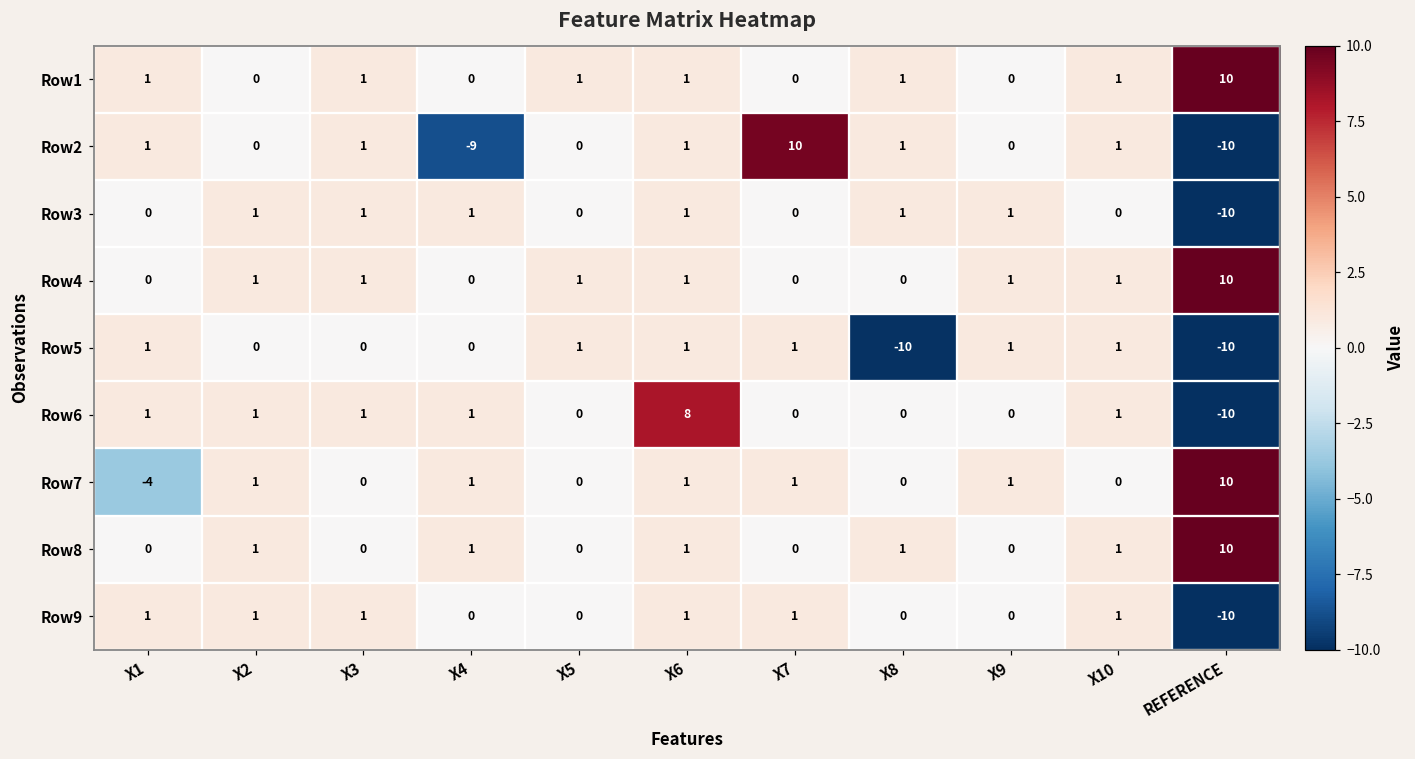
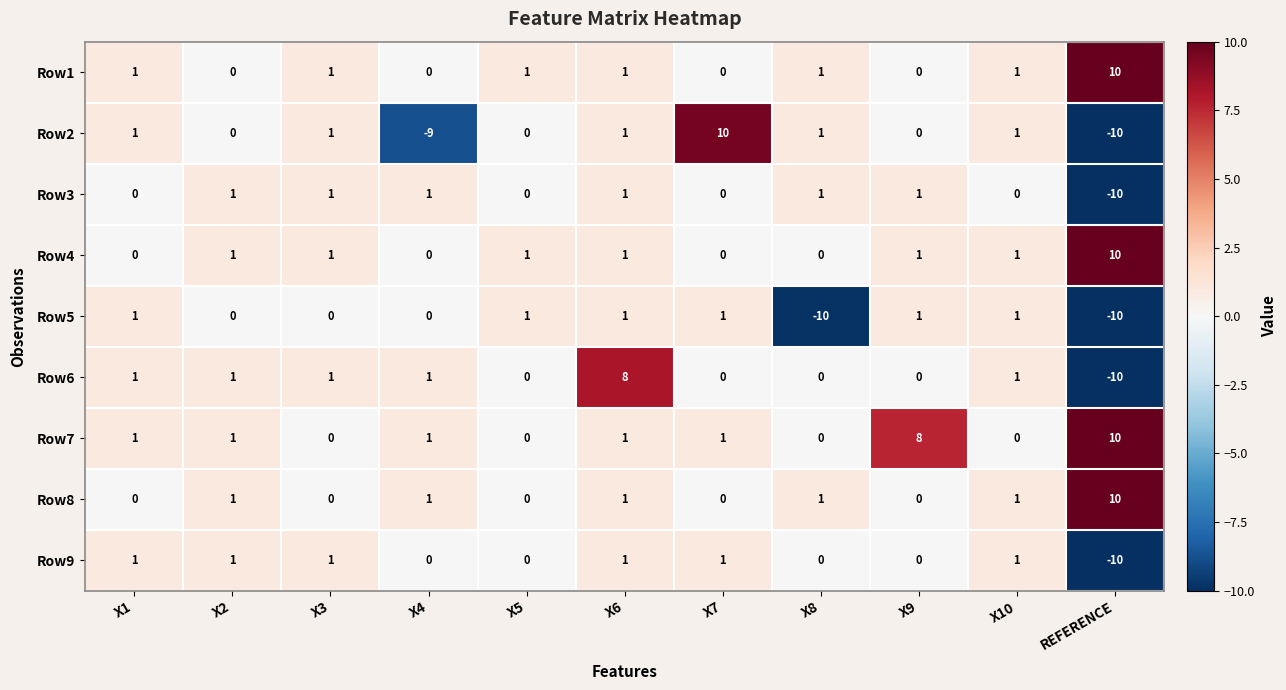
  {
    "Row1": {
      "X1": 1,
      "X2": 0,
      "X3": 1,
      "X4": 0,
      "X5": 1,
      "X6": 1,
      "X7": 0,
      "X8": 1,
      "X9": 0,
      "X10": 1,
      "REFERENCE": 10
    },
    "Row2": {
      "X1": 1,
      "X2": 0,
      "X3": 1,
      "X4": -9,
      "X5": 0,
      "X6": 1,
      "X7": 10,
      "X8": 1,
      "X9": 0,
      "X10": 1,
      "REFERENCE": -10
    },
    "Row3": {
      "X1": 0,
      "X2": 1,
      "X3": 1,
      "X4": 1,
      "X5": 0,
      "X6": 1,
      "X7": 0,
      "X8": 1,
      "X9": 1,
      "X10": 0,
      "REFERENCE": -10
    },
    "Row4": {
      "X1": 0,
      "X2": 1,
      "X3": 1,
      "X4": 0,
      "X5": 1,
      "X6": 1,
      "X7": 0,
      "X8": 0,
      "X9": 1,
      "X10": 1,
      "REFERENCE": 10
    },
    "Row5": {
      "X1": 1,
      "X2": 0,
      "X3": 0,
      "X4": 0,
      "X5": 1,
      "X6": 1,
      "X7": 1,
      "X8": -10,
      "X9": 1,
      "X10": 1,
      "REFERENCE": -10
    },
    "Row6": {
      "X1": 1,
      "X2": 1,
      "X3": 1,
      "X4": 1,
      "X5": 0,
      "X6": 8,
      "X7": 0,
      "X8": 0,
      "X9": 0,
      "X10": 1,
      "REFERENCE": -10
    },
    "Row7": {
-     "X1": -4,
+     "X1": 1,
      "X2": 1,
      "X3": 0,
      "X4": 1,
      "X5": 0,
      "X6": 1,
      "X7": 1,
      "X8": 0,
-     "X9": 1,
+     "X9": 8,
      "X10": 0,
      "REFERENCE": 10
    },
    "Row8": {
      "X1": 0,
      "X2": 1,
      "X3": 0,
      "X4": 1,
      "X5": 0,
      "X6": 1,
      "X7": 0,
      "X8": 1,
      "X9": 0,
      "X10": 1,
      "REFERENCE": 10
    },
    "Row9": {
      "X1": 1,
      "X2": 1,
      "X3": 1,
      "X4": 0,
      "X5": 0,
      "X6": 1,
      "X7": 1,
      "X8": 0,
      "X9": 0,
      "X10": 1,
      "REFERENCE": -10
    }
  }
